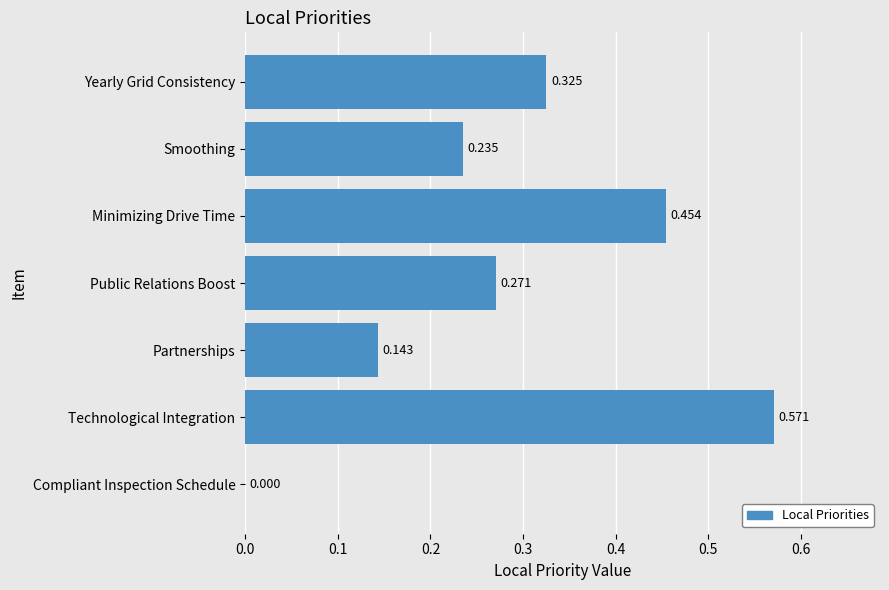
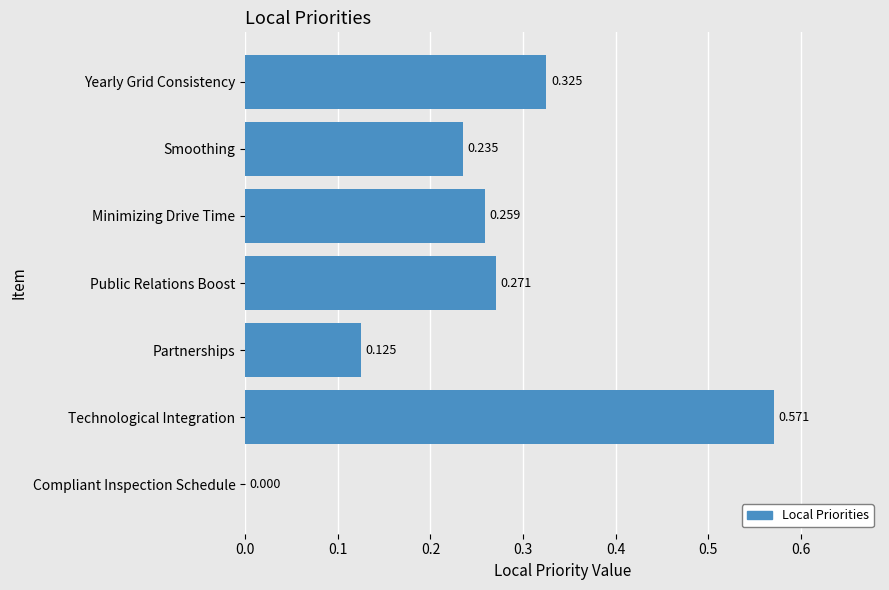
  {
    "Yearly Grid Consistency": 0.325,
    "Smoothing": 0.235,
-   "Minimizing Drive Time": 0.454,
+   "Minimizing Drive Time": 0.259,
    "Public Relations Boost": 0.271,
-   "Partnerships": 0.143,
+   "Partnerships": 0.125,
    "Technological Integration": 0.571,
    "Compliant Inspection Schedule": 0.000
  }
